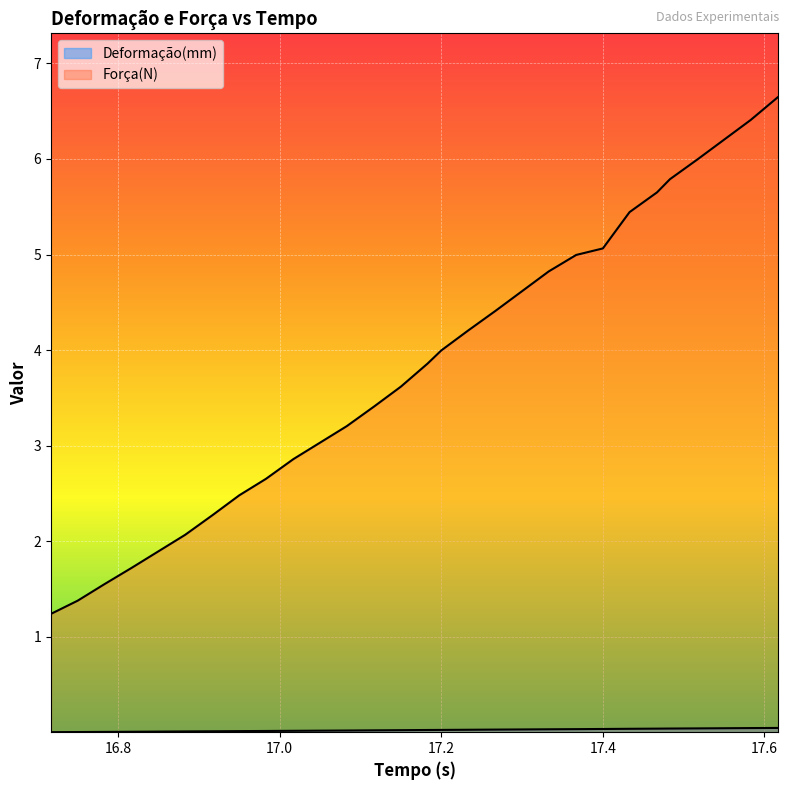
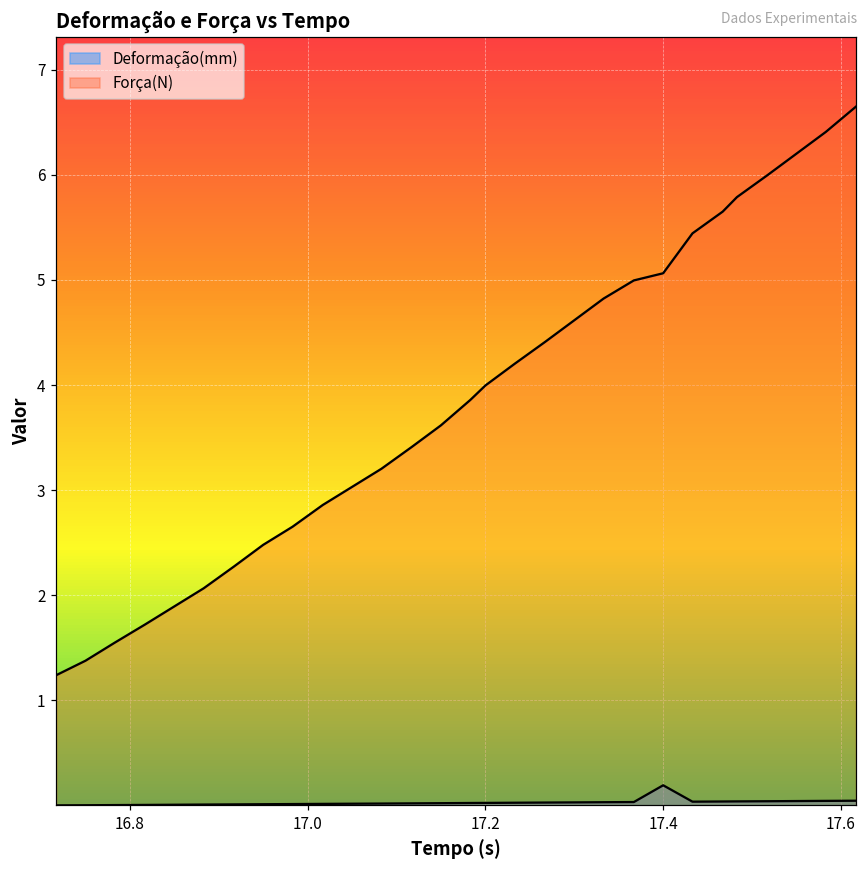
  {
    "Deformação(mm)": {
      "17.2": 0.0,
-     "17.4": 0.0
+     "17.4": 0.2
    },
    "Força(N)": {
      "17.2": 4.0,
      "17.4": 5.1
    }
  }
